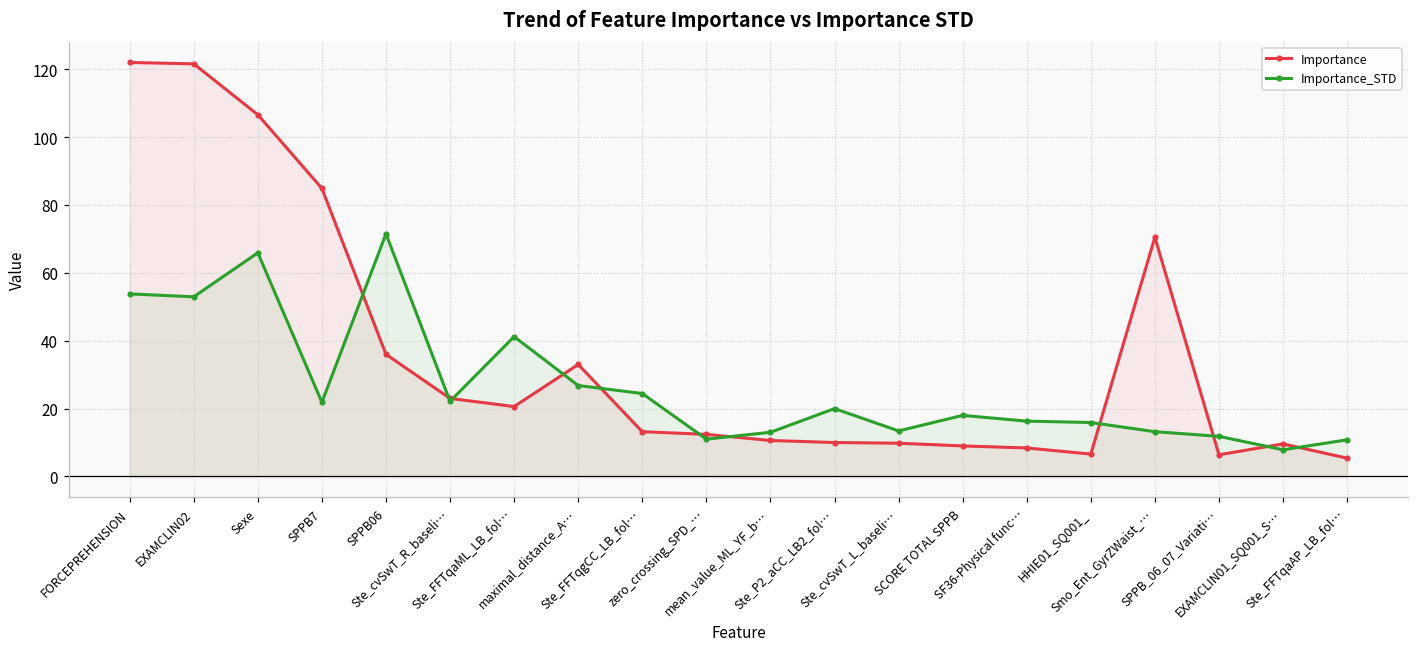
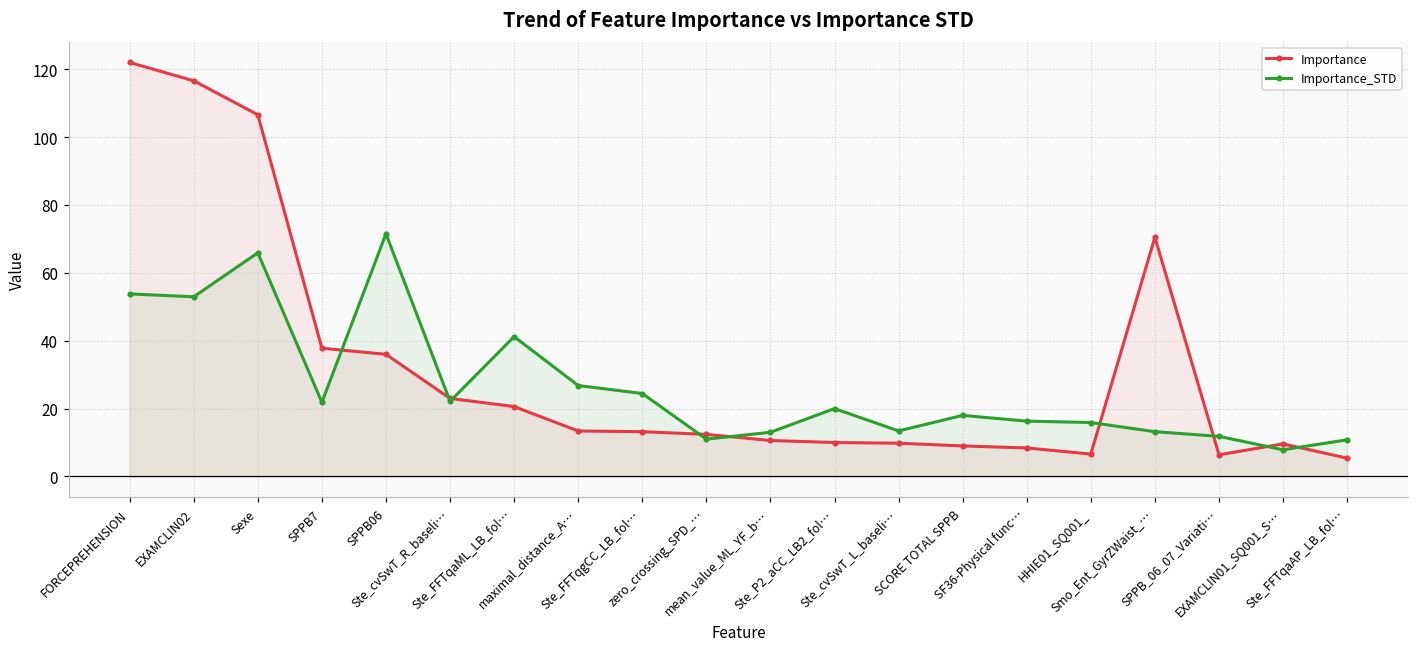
  {
    "Importance": {
      "FORCEPREHENSION": 122,
-     "EXAMCLIN02": 122,
+     "EXAMCLIN02": 117,
      "Sexe": 107,
-     "SPPB7": 85,
+     "SPPB7": 38,
      "SPPB06": 36,
      "Ste_cvSwT_R_baseli…": 23,
      "Ste_FFTqaML_LB_fol…": 21,
-     "maximal_distance_A…": 33,
+     "maximal_distance_A…": 13,
      "Ste_FFTqgCC_LB_fol…": 13,
      "zero_crossing_SPD_…": 12,
      "mean_value_ML_YF_b…": 11,
      "Ste_P2_aCC_LB2_fol…": 10,
      "Ste_cvSwT_L_baseli…": 10,
      "SCORE TOTAL SPPB": 9,
      "SF36-Physical func…": 8,
      "HHIE01_SQ001_": 7,
      "Smo_Ent_GyrZWaist_…": 71,
      "SPPB_06_07_Variati…": 6,
      "EXAMCLIN01_SQ001_S…": 10,
      "Ste_FFTqaAP_LB_fol…": 5
    },
    "Importance_STD": {
      "FORCEPREHENSION": 54,
      "EXAMCLIN02": 53,
      "Sexe": 66,
      "SPPB7": 22,
      "SPPB06": 72,
      "Ste_cvSwT_R_baseli…": 22,
      "Ste_FFTqaML_LB_fol…": 41,
      "maximal_distance_A…": 27,
      "Ste_FFTqgCC_LB_fol…": 24,
      "zero_crossing_SPD_…": 11,
      "mean_value_ML_YF_b…": 13,
      "Ste_P2_aCC_LB2_fol…": 20,
      "Ste_cvSwT_L_baseli…": 13,
      "SCORE TOTAL SPPB": 18,
      "SF36-Physical func…": 16,
      "HHIE01_SQ001_": 16,
      "Smo_Ent_GyrZWaist_…": 13,
      "SPPB_06_07_Variati…": 12,
      "EXAMCLIN01_SQ001_S…": 8,
      "Ste_FFTqaAP_LB_fol…": 11
    }
  }
